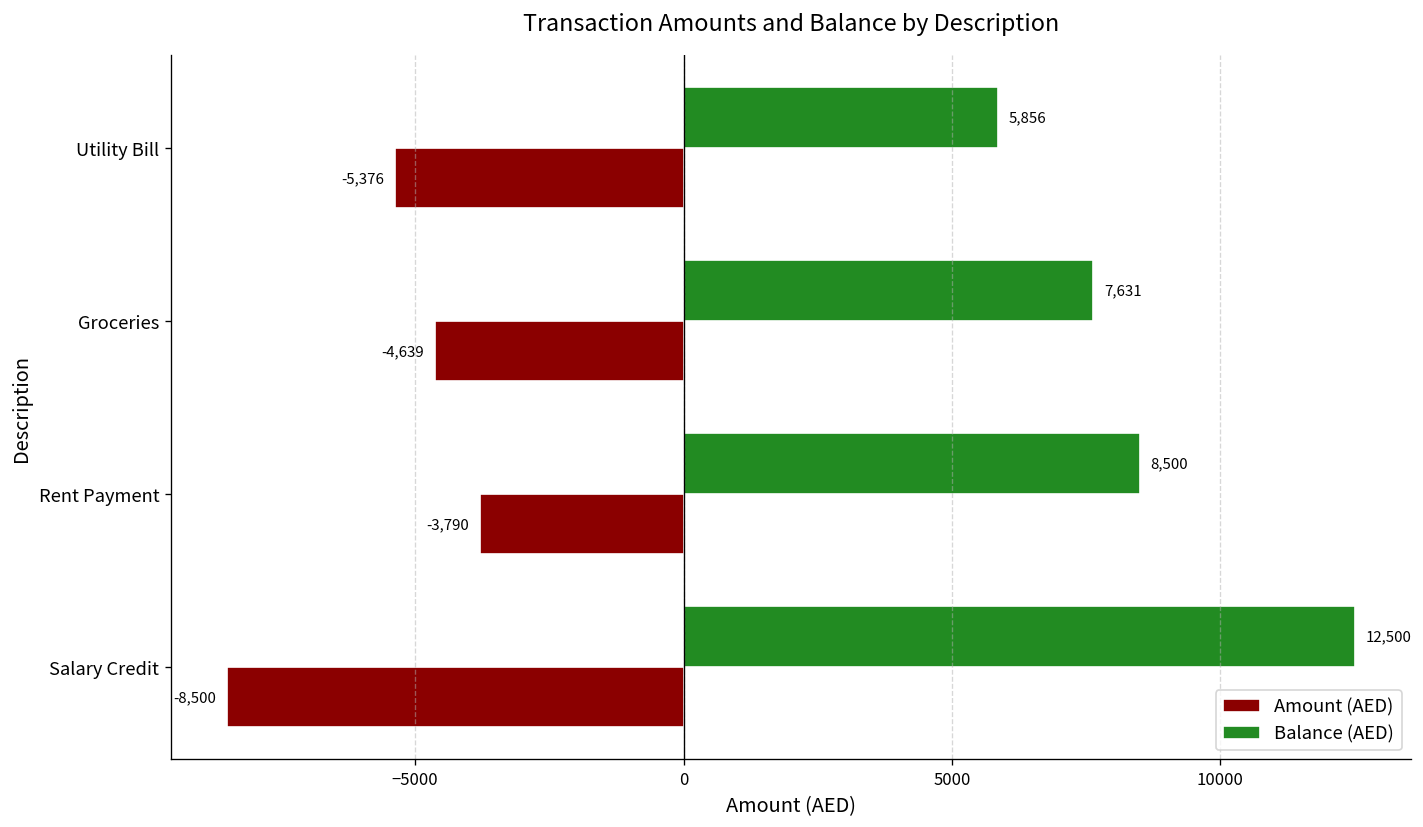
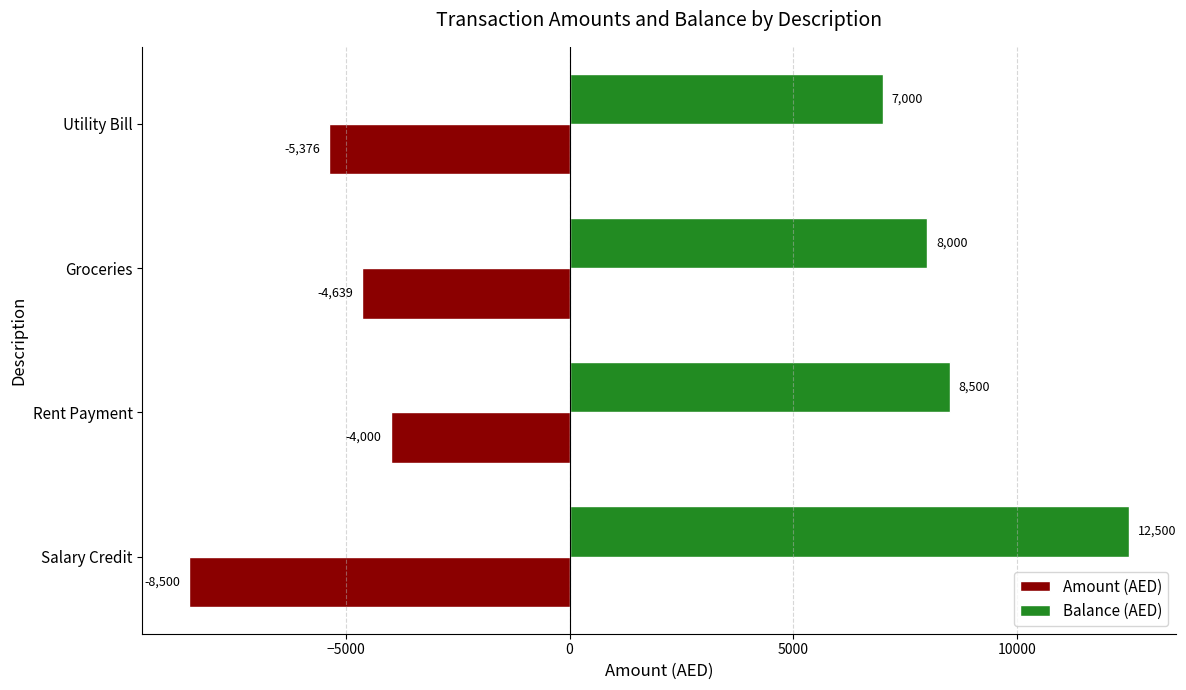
  {
    "Amount (AED)": {
      "Utility Bill": "-5,376",
      "Groceries": "-4,639",
-     "Rent Payment": "-3,790",
+     "Rent Payment": "-4,000",
      "Salary Credit": "-8,500"
    },
    "Balance (AED)": {
-     "Utility Bill": "5,856",
-     "Groceries": "7,631",
+     "Utility Bill": "7,000",
+     "Groceries": "8,000",
      "Rent Payment": "8,500",
      "Salary Credit": "12,500"
    }
  }
